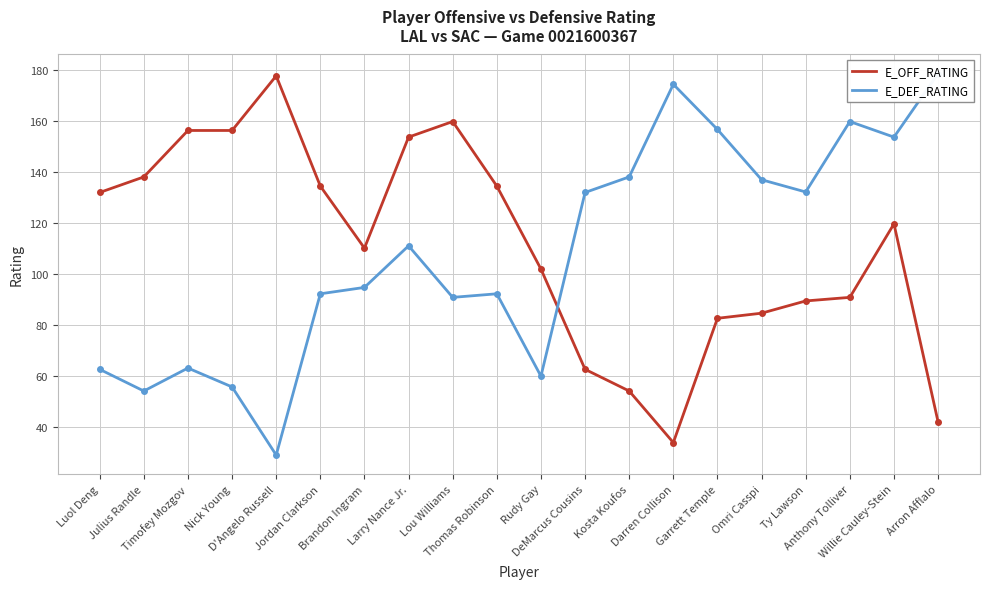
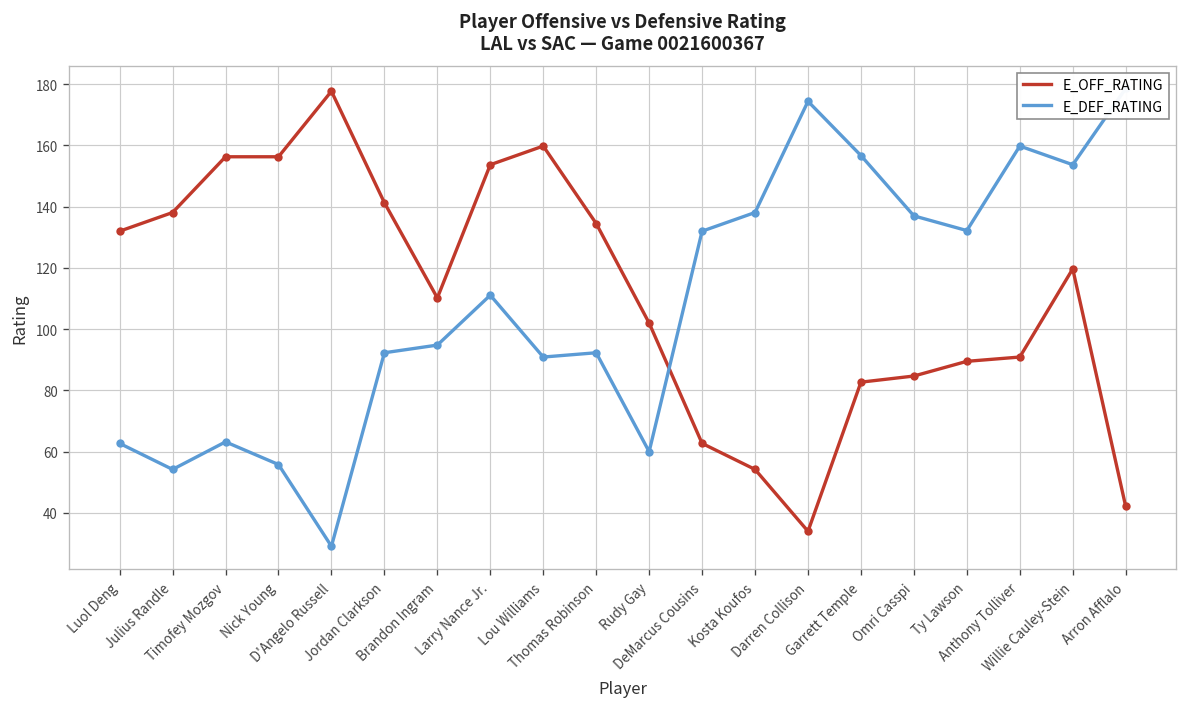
  {
    "E_OFF_RATING": {
      "Luol Deng": 132,
      "Julius Randle": 138,
      "Timofey Mozgov": 156,
      "Nick Young": 156,
      "D'Angelo Russell": 178,
-     "Jordan Clarkson": 135,
+     "Jordan Clarkson": 141,
      "Brandon Ingram": 110,
      "Larry Nance Jr.": 154,
      "Lou Williams": 160,
      "Thomas Robinson": 135,
      "Rudy Gay": 102,
      "DeMarcus Cousins": 63,
      "Kosta Koufos": 54,
      "Darren Collison": 34,
      "Garrett Temple": 83,
      "Omri Casspi": 85,
      "Ty Lawson": 90,
      "Anthony Tolliver": 91,
      "Willie Cauley-Stein": 120,
      "Arron Afflalo": 42
    },
    "E_DEF_RATING": {
      "Luol Deng": 63,
      "Julius Randle": 54,
      "Timofey Mozgov": 63,
      "Nick Young": 56,
      "D'Angelo Russell": 29,
      "Jordan Clarkson": 92,
      "Brandon Ingram": 95,
      "Larry Nance Jr.": 111,
      "Lou Williams": 91,
      "Thomas Robinson": 92,
      "Rudy Gay": 60,
      "DeMarcus Cousins": 132,
      "Kosta Koufos": 138,
      "Darren Collison": 174,
      "Garrett Temple": 157,
      "Omri Casspi": 137,
      "Ty Lawson": 132,
      "Anthony Tolliver": 160,
      "Willie Cauley-Stein": 154
    }
  }
